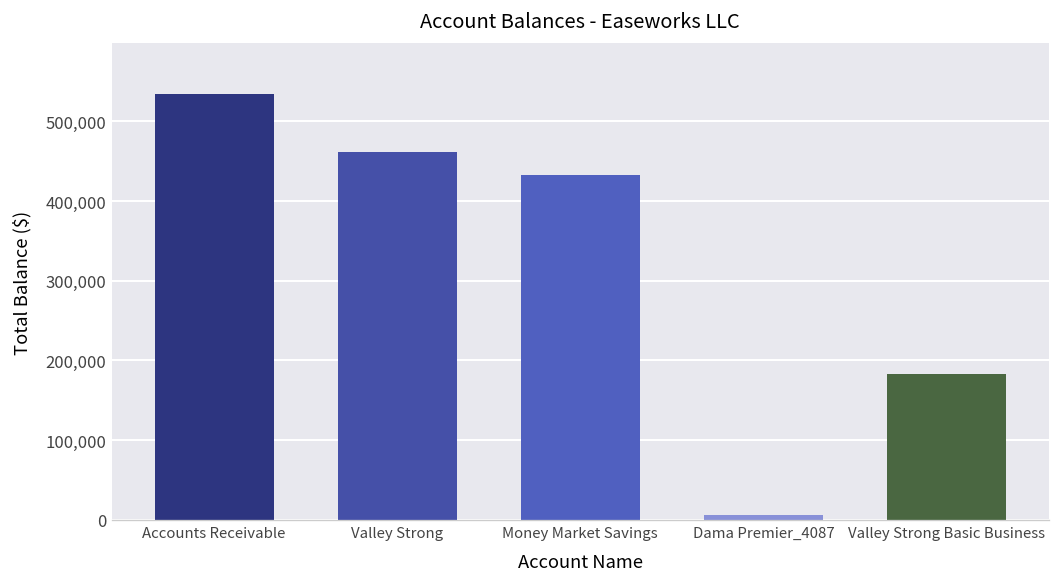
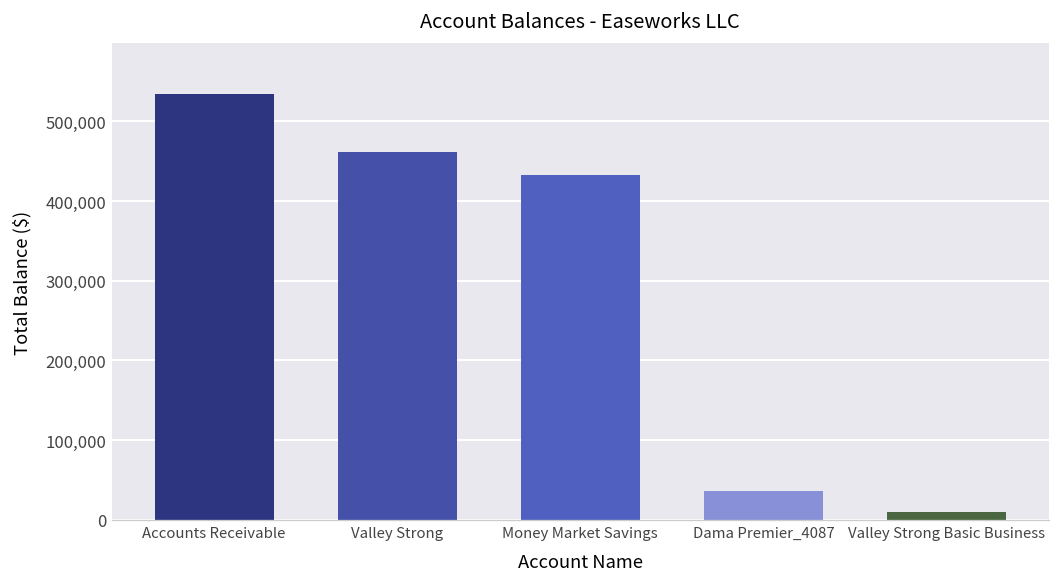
  {
    "Accounts Receivable": "530,000",
    "Valley Strong": "460,000",
    "Money Market Savings": "430,000",
-   "Dama Premier_4087": "10,000",
-   "Valley Strong Basic Business": "180,000"
+   "Dama Premier_4087": "40,000",
+   "Valley Strong Basic Business": "10,000"
  }
